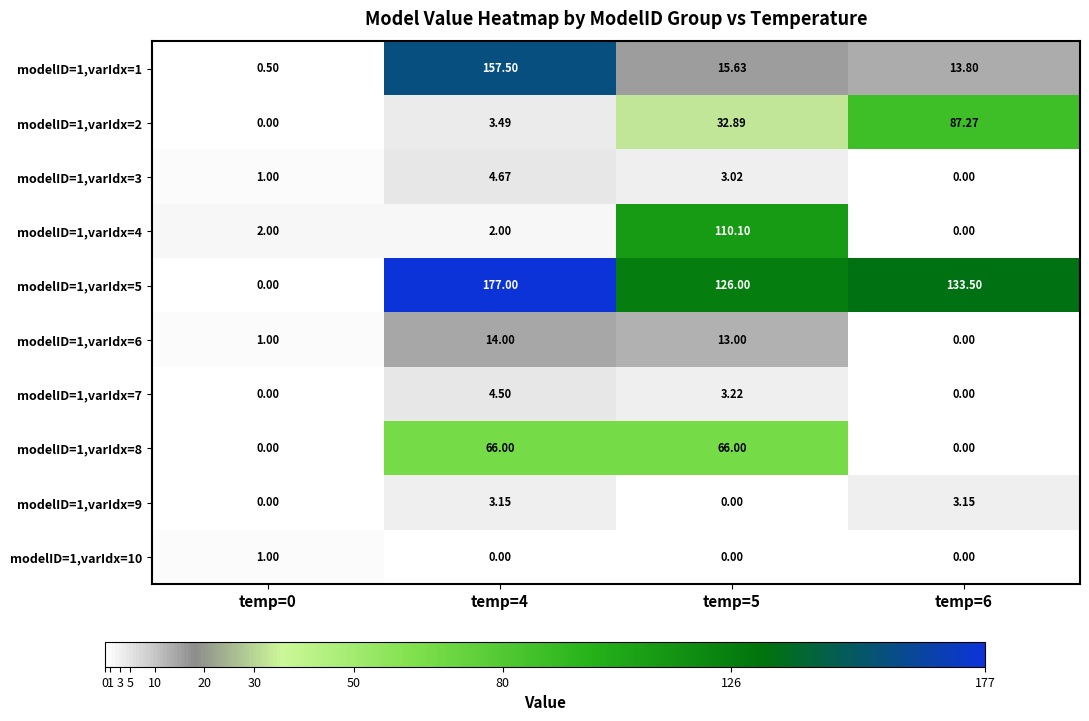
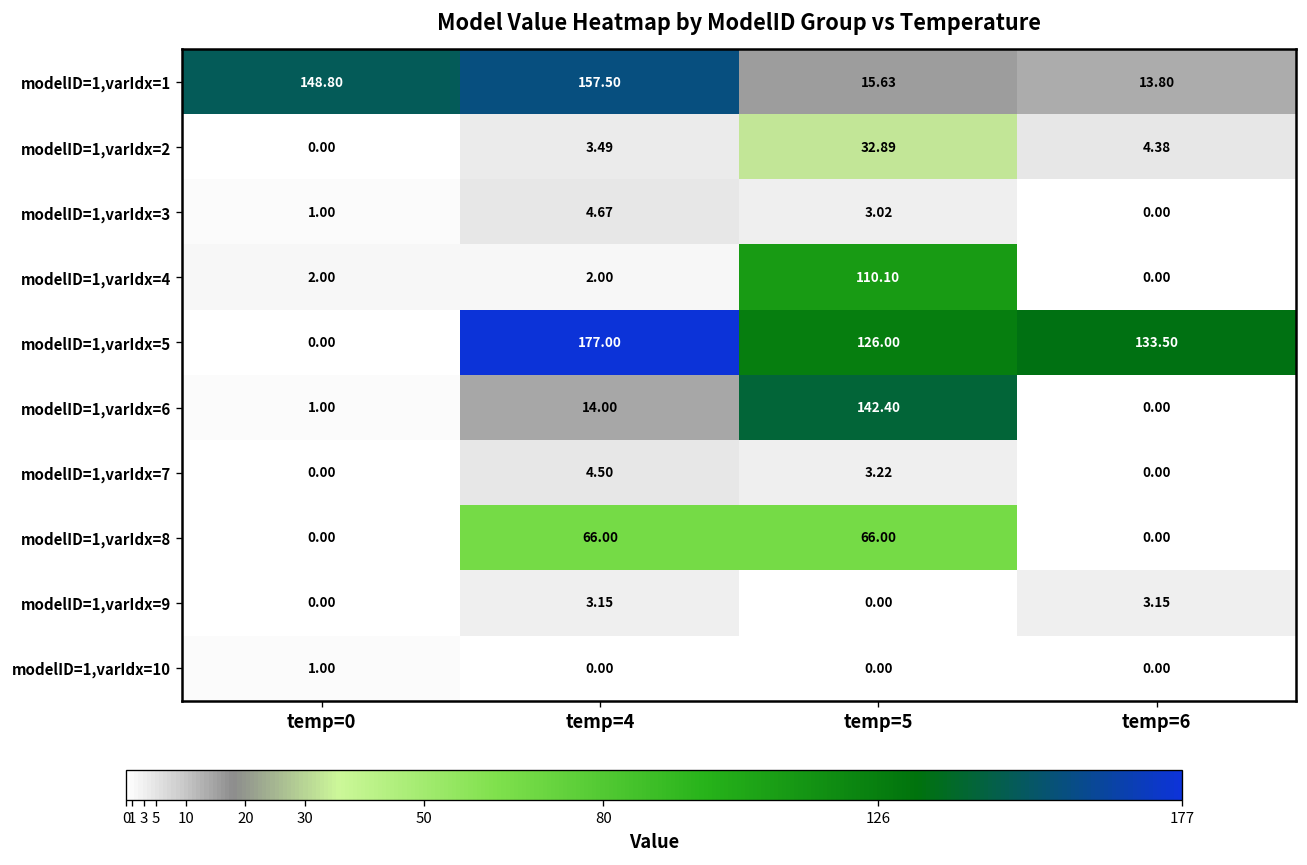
  {
    "modelID=1,varIdx=1": {
-     "temp=0": 0.50,
+     "temp=0": 148.80,
      "temp=4": 157.50,
      "temp=5": 15.63,
      "temp=6": 13.80
    },
    "modelID=1,varIdx=2": {
      "temp=0": 0.00,
      "temp=4": 3.49,
      "temp=5": 32.89,
-     "temp=6": 87.27
+     "temp=6": 4.38
    },
    "modelID=1,varIdx=3": {
      "temp=0": 1.00,
      "temp=4": 4.67,
      "temp=5": 3.02,
      "temp=6": 0.00
    },
    "modelID=1,varIdx=4": {
      "temp=0": 2.00,
      "temp=4": 2.00,
      "temp=5": 110.10,
      "temp=6": 0.00
    },
    "modelID=1,varIdx=5": {
      "temp=0": 0.00,
      "temp=4": 177.00,
      "temp=5": 126.00,
      "temp=6": 133.50
    },
    "modelID=1,varIdx=6": {
      "temp=0": 1.00,
      "temp=4": 14.00,
-     "temp=5": 13.00,
+     "temp=5": 142.40,
      "temp=6": 0.00
    },
    "modelID=1,varIdx=7": {
      "temp=0": 0.00,
      "temp=4": 4.50,
      "temp=5": 3.22,
      "temp=6": 0.00
    },
    "modelID=1,varIdx=8": {
      "temp=0": 0.00,
      "temp=4": 66.00,
      "temp=5": 66.00,
      "temp=6": 0.00
    },
    "modelID=1,varIdx=9": {
      "temp=0": 0.00,
      "temp=4": 3.15,
      "temp=5": 0.00,
      "temp=6": 3.15
    },
    "modelID=1,varIdx=10": {
      "temp=0": 1.00,
      "temp=4": 0.00,
      "temp=5": 0.00,
      "temp=6": 0.00
    }
  }
